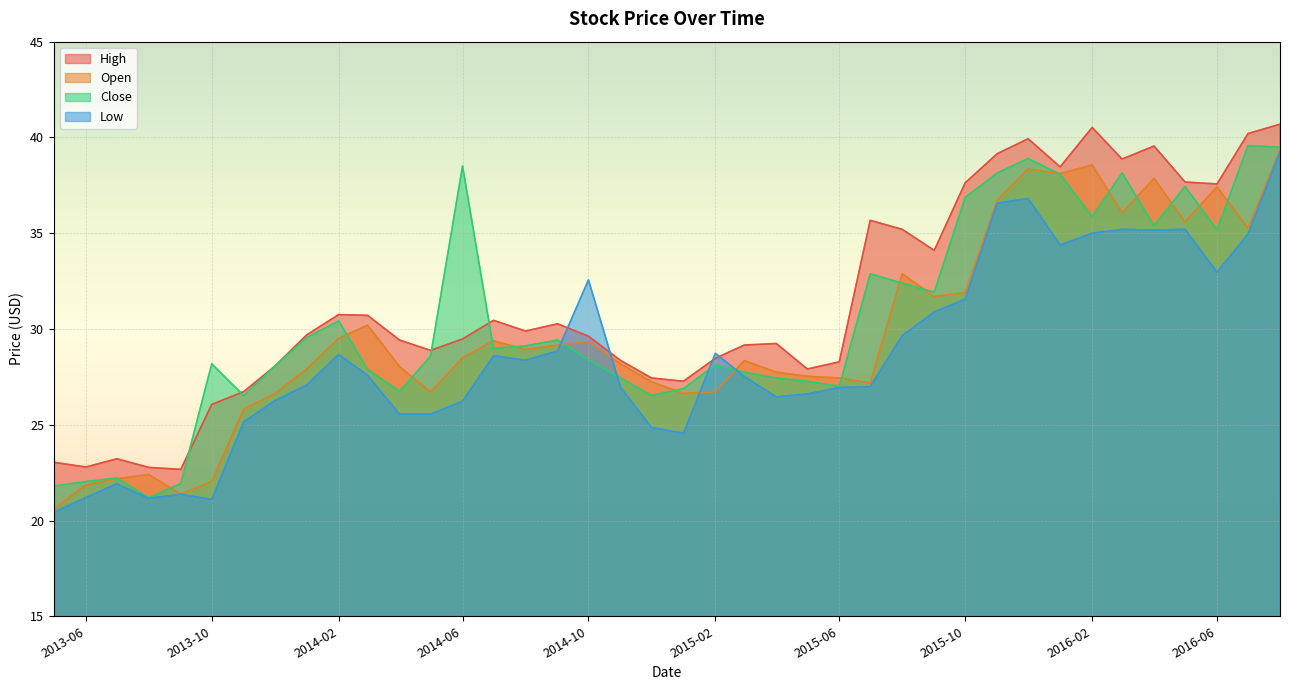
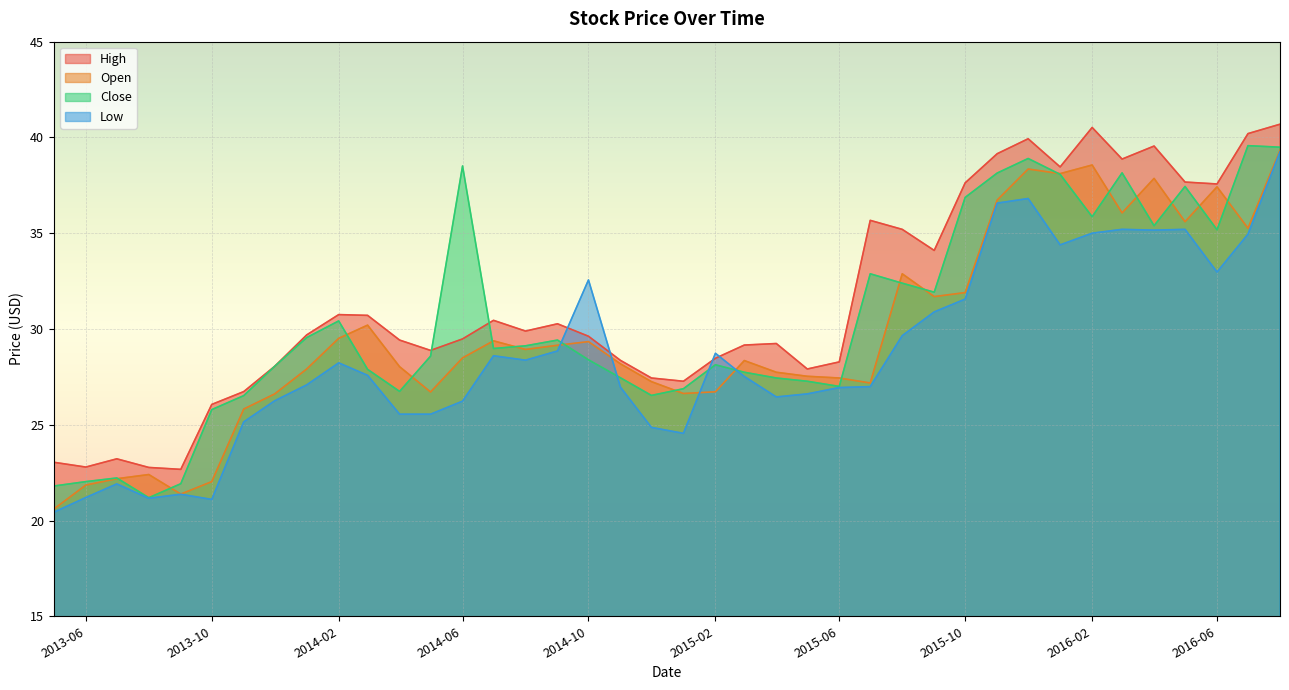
  {
    "Close": {
      "2013-06": 22.0,
-     "2013-10": 28.2,
+     "2013-10": 25.8,
      "2014-02": 30.4,
      "2014-06": 38.5,
      "2014-10": 28.4,
      "2015-02": 28.1,
      "2015-10": 36.9,
      "2016-02": 35.9,
      "2016-06": 35.2
    },
    "Low": {
      "2013-06": 21.2,
      "2013-10": 21.1,
-     "2014-02": 28.7,
+     "2014-02": 28.2,
      "2014-06": 26.2,
      "2014-10": 32.6,
      "2015-02": 28.7,
      "2015-10": 31.6,
      "2016-02": 35.0,
      "2016-06": 33.0
    }
  }
